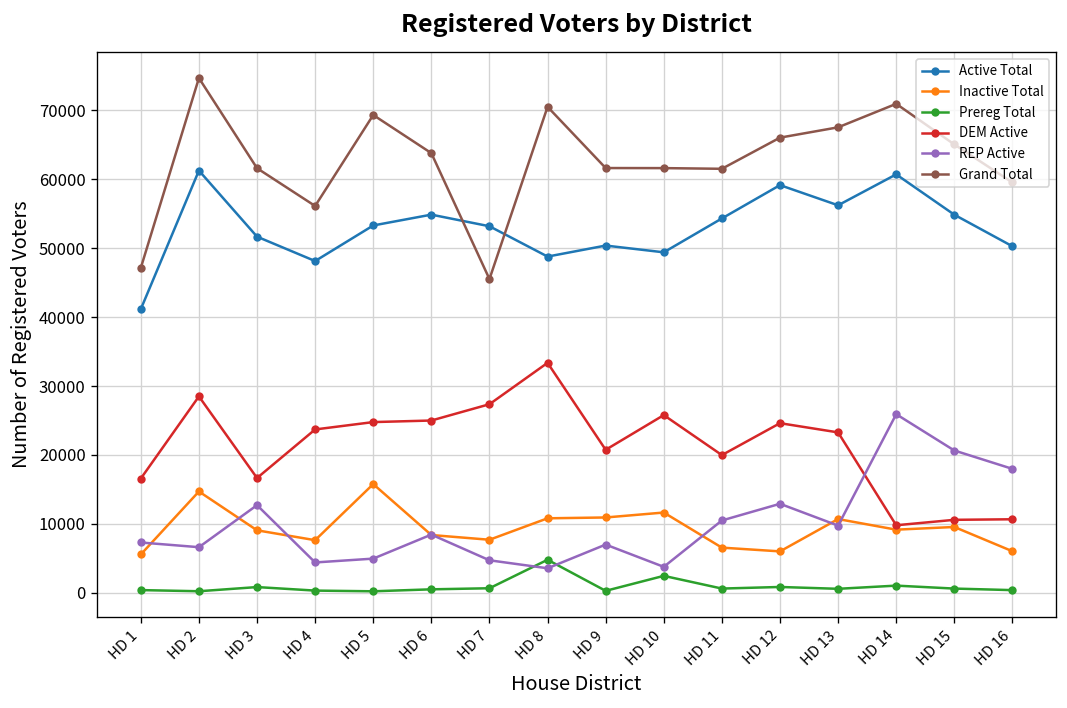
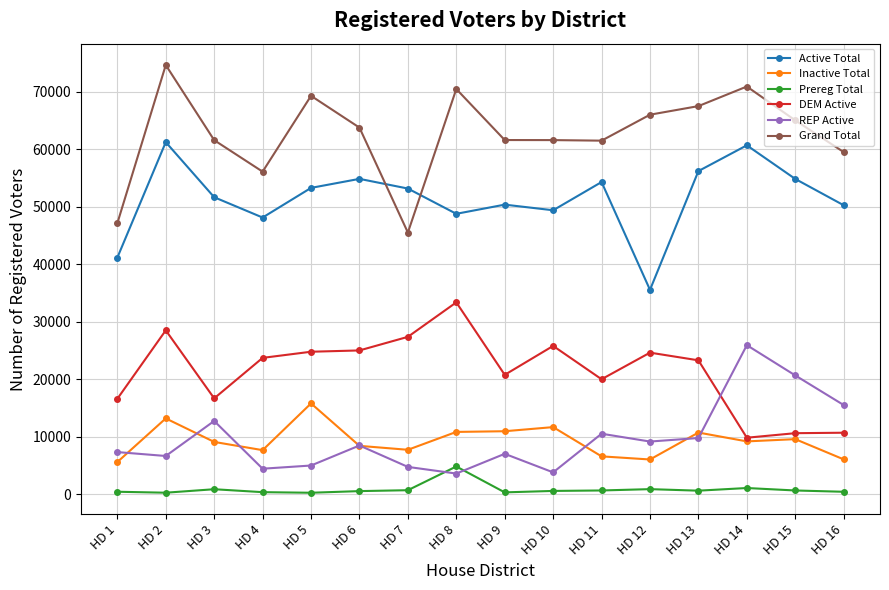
  {
    "Active Total": {
      "HD 1": 41000,
      "HD 2": 61000,
      "HD 3": 52000,
      "HD 4": 48000,
      "HD 5": 53000,
      "HD 6": 55000,
      "HD 7": 53000,
      "HD 8": 49000,
      "HD 9": 50000,
      "HD 10": 49000,
      "HD 11": 54000,
-     "HD 12": 59000,
+     "HD 12": 36000,
      "HD 13": 56000,
      "HD 14": 61000,
      "HD 15": 55000,
      "HD 16": 50000
    },
    "Inactive Total": {
      "HD 1": 6000,
-     "HD 2": 15000,
+     "HD 2": 13000,
      "HD 3": 9000,
      "HD 4": 8000,
      "HD 5": 16000,
      "HD 7": 8000,
      "HD 8": 11000,
      "HD 9": 11000,
      "HD 10": 12000,
      "HD 11": 7000,
      "HD 12": 6000,
      "HD 13": 11000,
      "HD 14": 9000,
      "HD 15": 10000,
      "HD 16": 6000
    },
    "Prereg Total": {
      "HD 1": 0,
      "HD 2": 0,
      "HD 3": 1000,
      "HD 4": 0,
      "HD 5": 0,
      "HD 6": 1000,
      "HD 7": 1000,
      "HD 8": 5000,
      "HD 9": 0,
-     "HD 10": 2000,
+     "HD 10": 1000,
      "HD 11": 1000,
      "HD 12": 1000,
      "HD 13": 1000,
      "HD 14": 1000,
      "HD 15": 1000,
      "HD 16": 0
    },
    "DEM Active": {
      "HD 1": 17000,
      "HD 2": 28000,
      "HD 3": 17000,
      "HD 4": 24000,
      "HD 5": 25000,
      "HD 6": 25000,
      "HD 7": 27000,
      "HD 8": 33000,
      "HD 9": 21000,
      "HD 10": 26000,
      "HD 11": 20000,
      "HD 12": 25000,
      "HD 13": 23000,
      "HD 14": 10000,
      "HD 15": 11000,
      "HD 16": 11000
    },
    "REP Active": {
      "HD 1": 7000,
      "HD 2": 7000,
      "HD 3": 13000,
      "HD 4": 4000,
      "HD 5": 5000,
      "HD 7": 5000,
      "HD 8": 4000,
      "HD 9": 7000,
      "HD 10": 4000,
      "HD 11": 11000,
-     "HD 12": 13000,
+     "HD 12": 9000,
      "HD 13": 10000,
      "HD 14": 26000,
      "HD 15": 21000,
-     "HD 16": 18000
+     "HD 16": 15000
    },
    "Grand Total": {
      "HD 1": 47000,
      "HD 2": 75000,
      "HD 3": 62000,
      "HD 4": 56000,
      "HD 5": 69000,
      "HD 6": 64000,
      "HD 7": 46000,
      "HD 8": 70000,
      "HD 9": 62000,
      "HD 10": 62000,
      "HD 11": 61000,
      "HD 12": 66000,
      "HD 13": 68000,
      "HD 14": 71000,
      "HD 16": 60000
    }
  }
